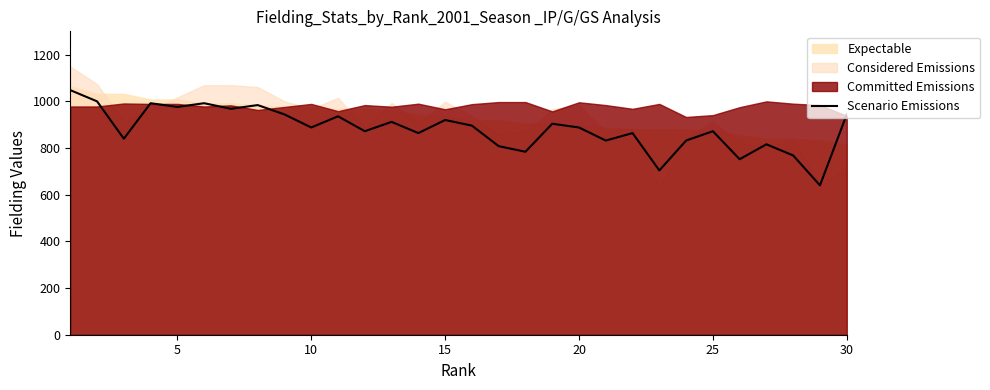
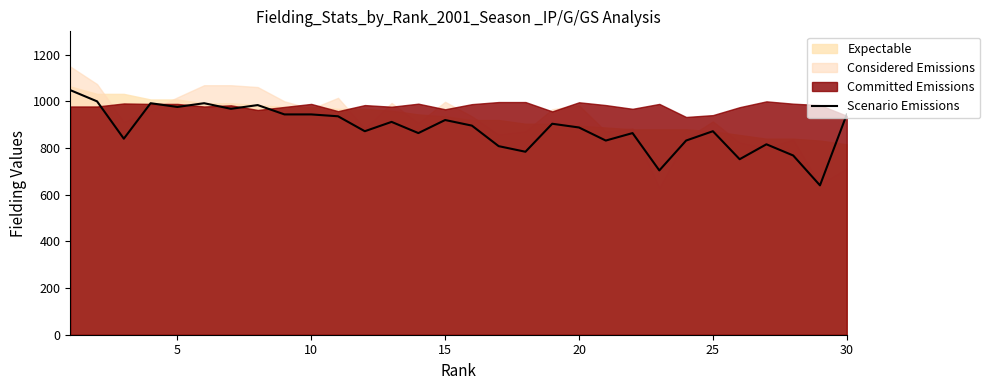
  {
    "Scenario Emissions": {
      "5": 980,
-     "10": 890,
+     "10": 940,
      "15": 920
    },
    "Committed Emissions": {
      "5": 990,
      "10": 990,
      "15": 970,
      "20": 1000,
      "25": 940
    }
  }
